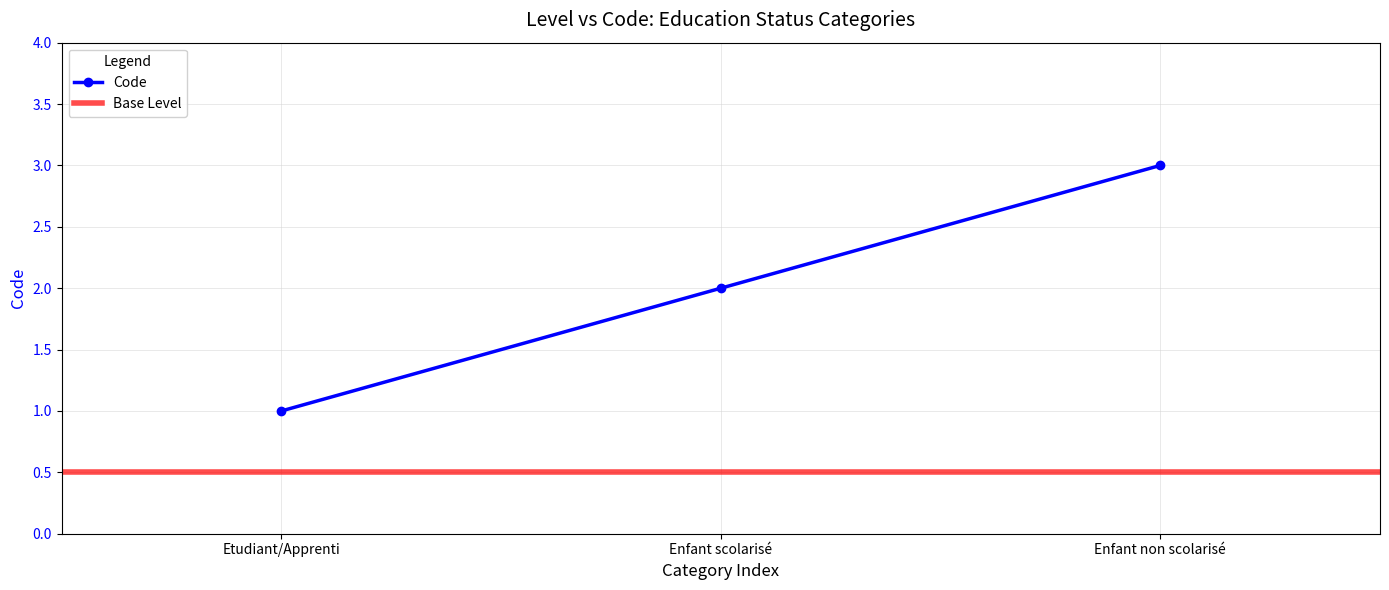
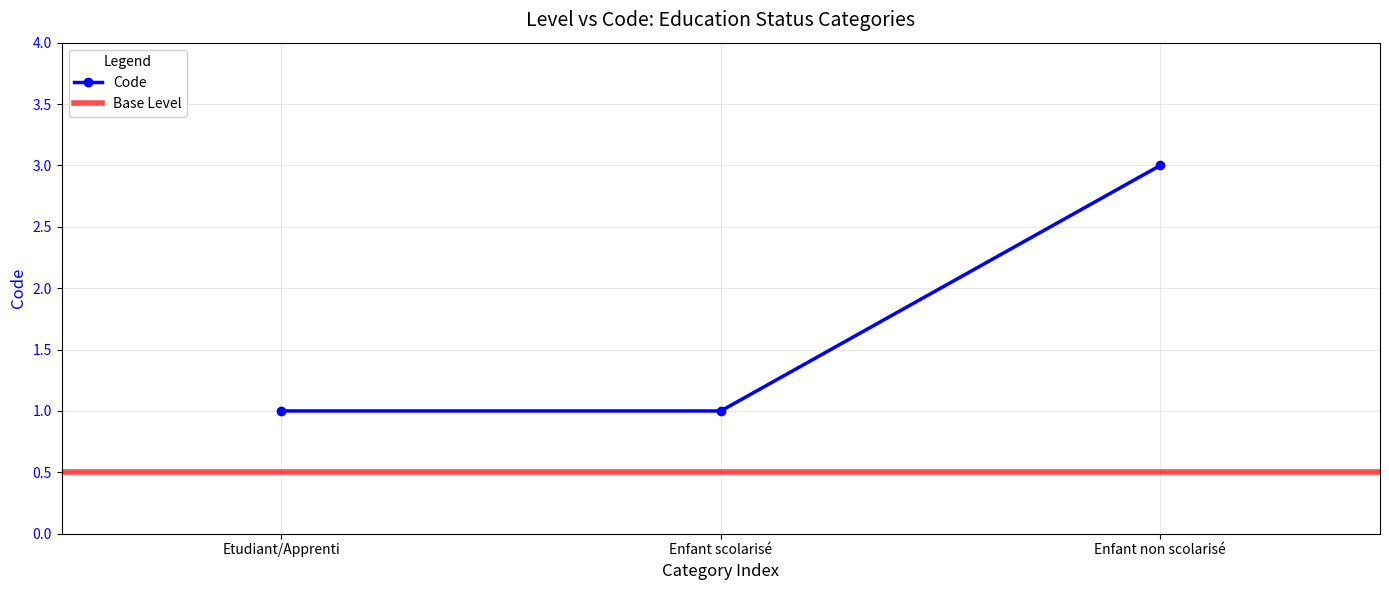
  {
    "Etudiant/Apprenti": 1,
-   "Enfant scolarisé": 2,
+   "Enfant scolarisé": 1,
    "Enfant non scolarisé": 3
  }
